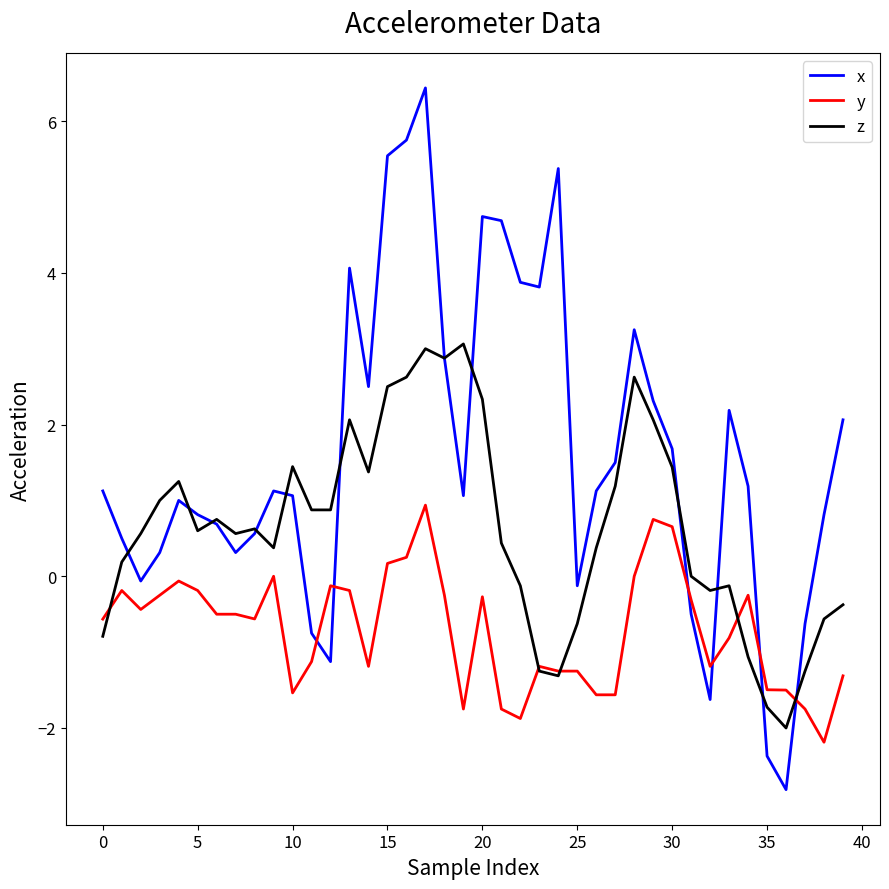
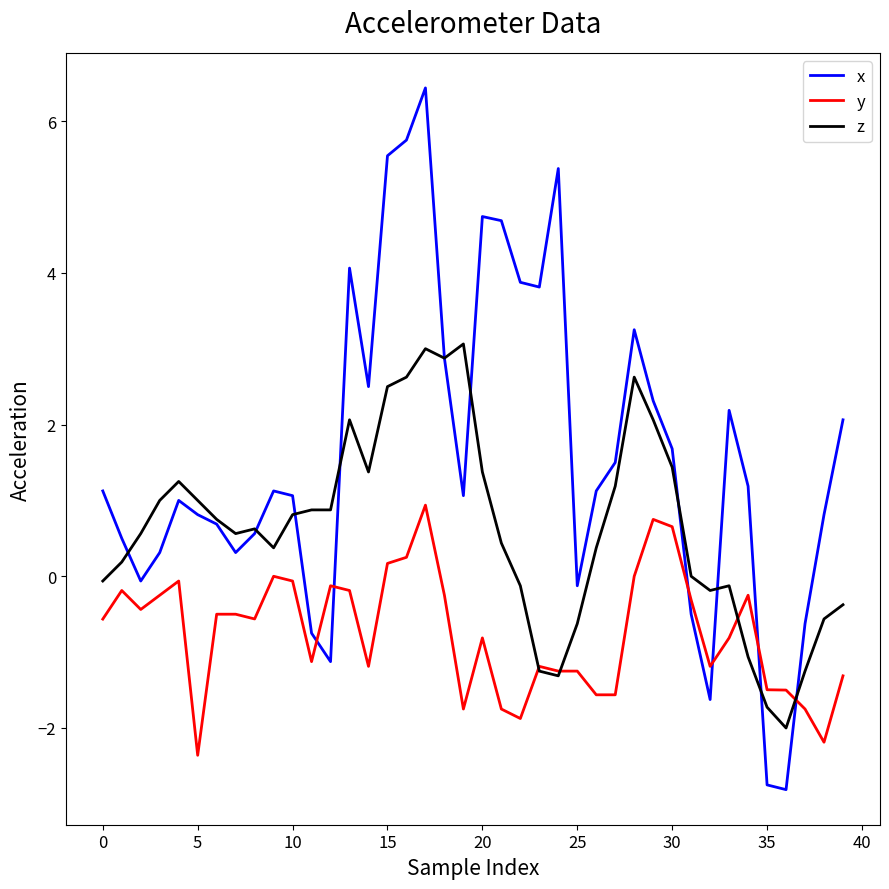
  {
    "x": {
      "0": 1.1,
      "5": 0.8,
      "10": 1.1,
      "15": 5.5,
      "20": 4.7,
      "25": -0.1,
      "30": 1.7,
-     "35": -2.4
+     "35": -2.8
    },
    "y": {
      "0": -0.6,
-     "5": -0.2,
-     "10": -1.5,
+     "5": -2.4,
+     "10": -0.1,
      "15": 0.2,
-     "20": -0.3,
+     "20": -0.8,
      "25": -1.3,
      "30": 0.7,
      "35": -1.5
    },
    "z": {
-     "0": -0.8,
-     "5": 0.6,
-     "10": 1.4,
+     "0": -0.1,
+     "5": 1.0,
+     "10": 0.8,
      "15": 2.5,
-     "20": 2.3,
+     "20": 1.4,
      "25": -0.6,
      "30": 1.4,
      "35": -1.7
    }
  }
